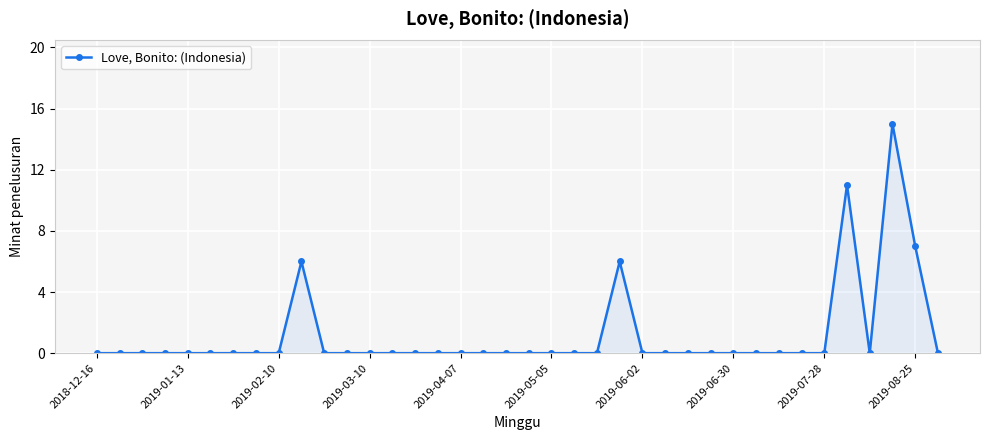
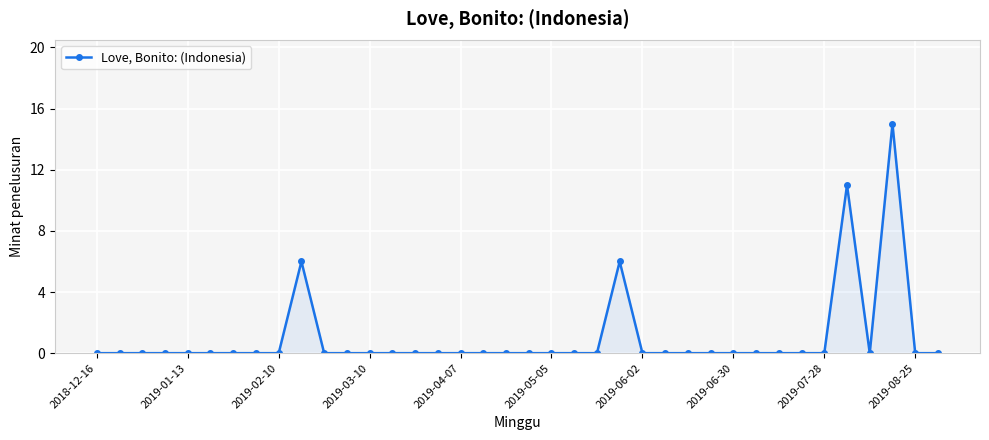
  {
    "2018-12-16": 0,
    "2019-01-13": 0,
    "2019-02-10": 0,
    "2019-03-10": 0,
    "2019-04-07": 0,
    "2019-05-05": 0,
    "2019-06-02": 0,
    "2019-06-30": 0,
    "2019-07-28": 0,
-   "2019-08-25": 7
+   "2019-08-25": 0
  }
